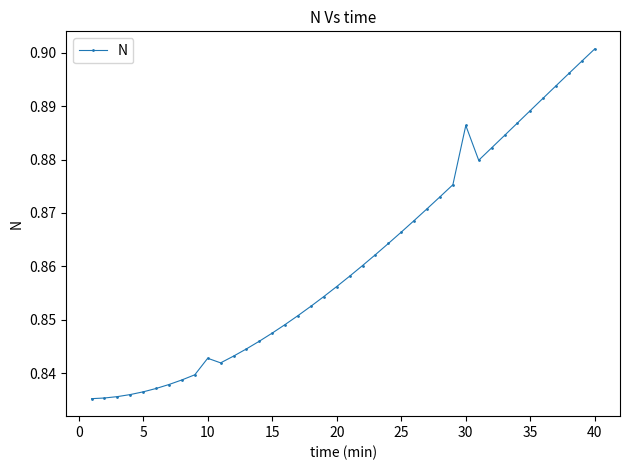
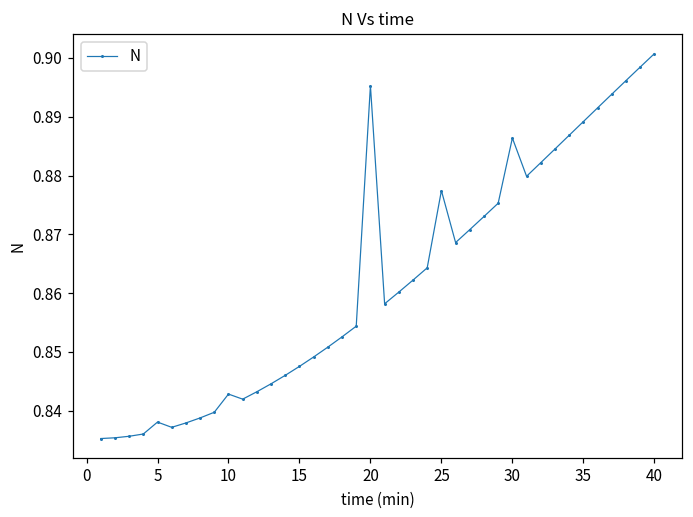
  {
-   "5": 0.837,
+   "5": 0.838,
    "10": 0.843,
    "15": 0.848,
-   "20": 0.856,
-   "25": 0.866,
+   "20": 0.895,
+   "25": 0.877,
    "30": 0.886,
    "35": 0.889,
    "40": 0.901
  }
